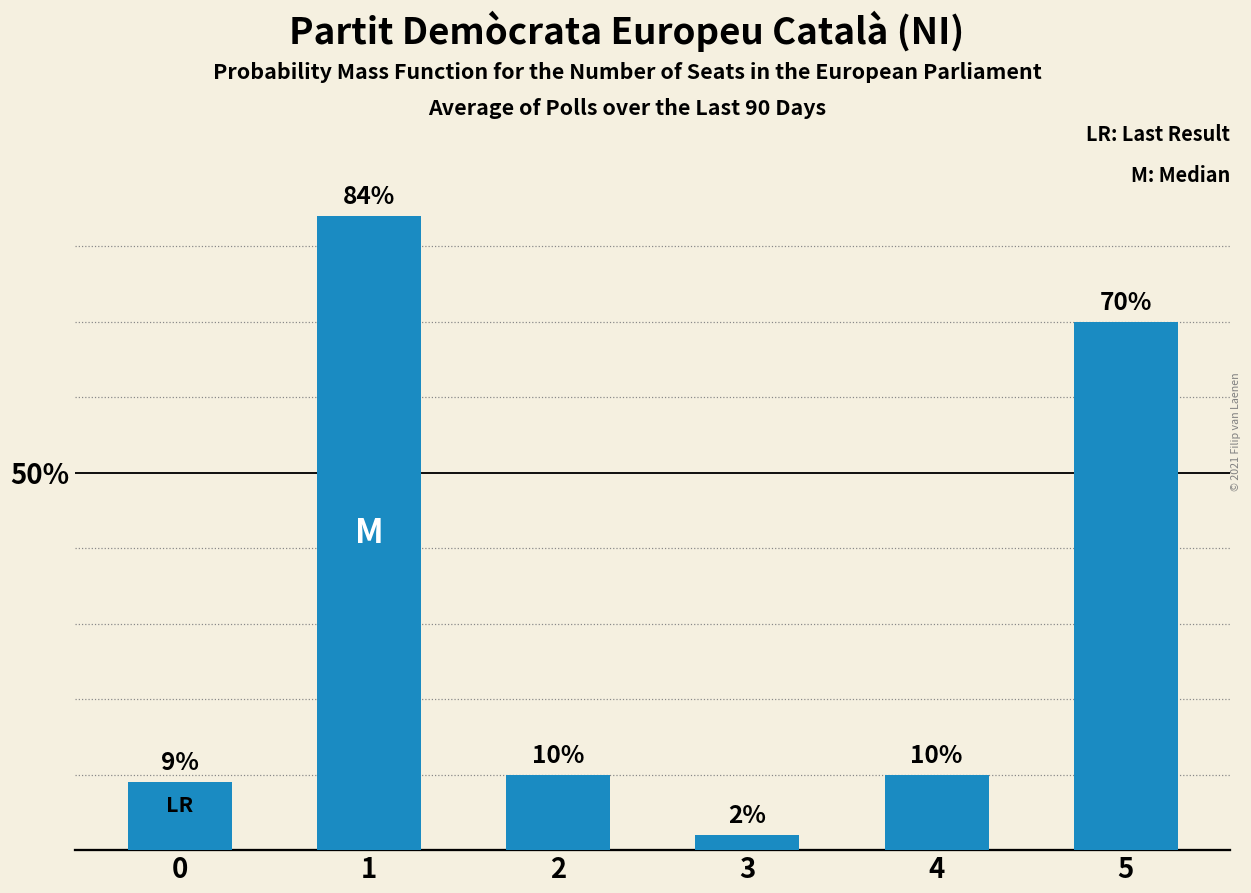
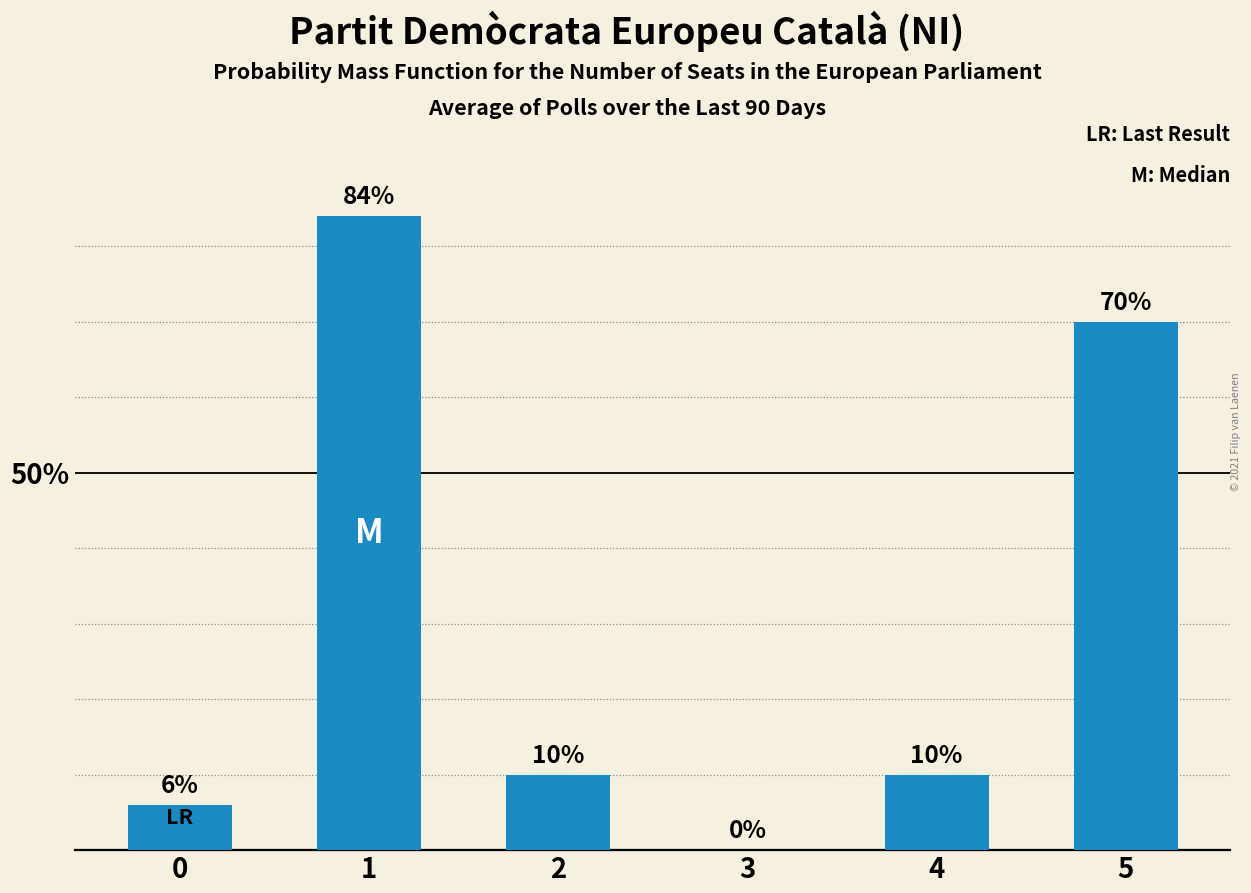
  {
-   "0": "9%",
+   "0": "6%",
    "1": "84%",
    "2": "10%",
-   "3": "2%",
+   "3": "0%",
    "4": "10%",
    "5": "70%"
  }
